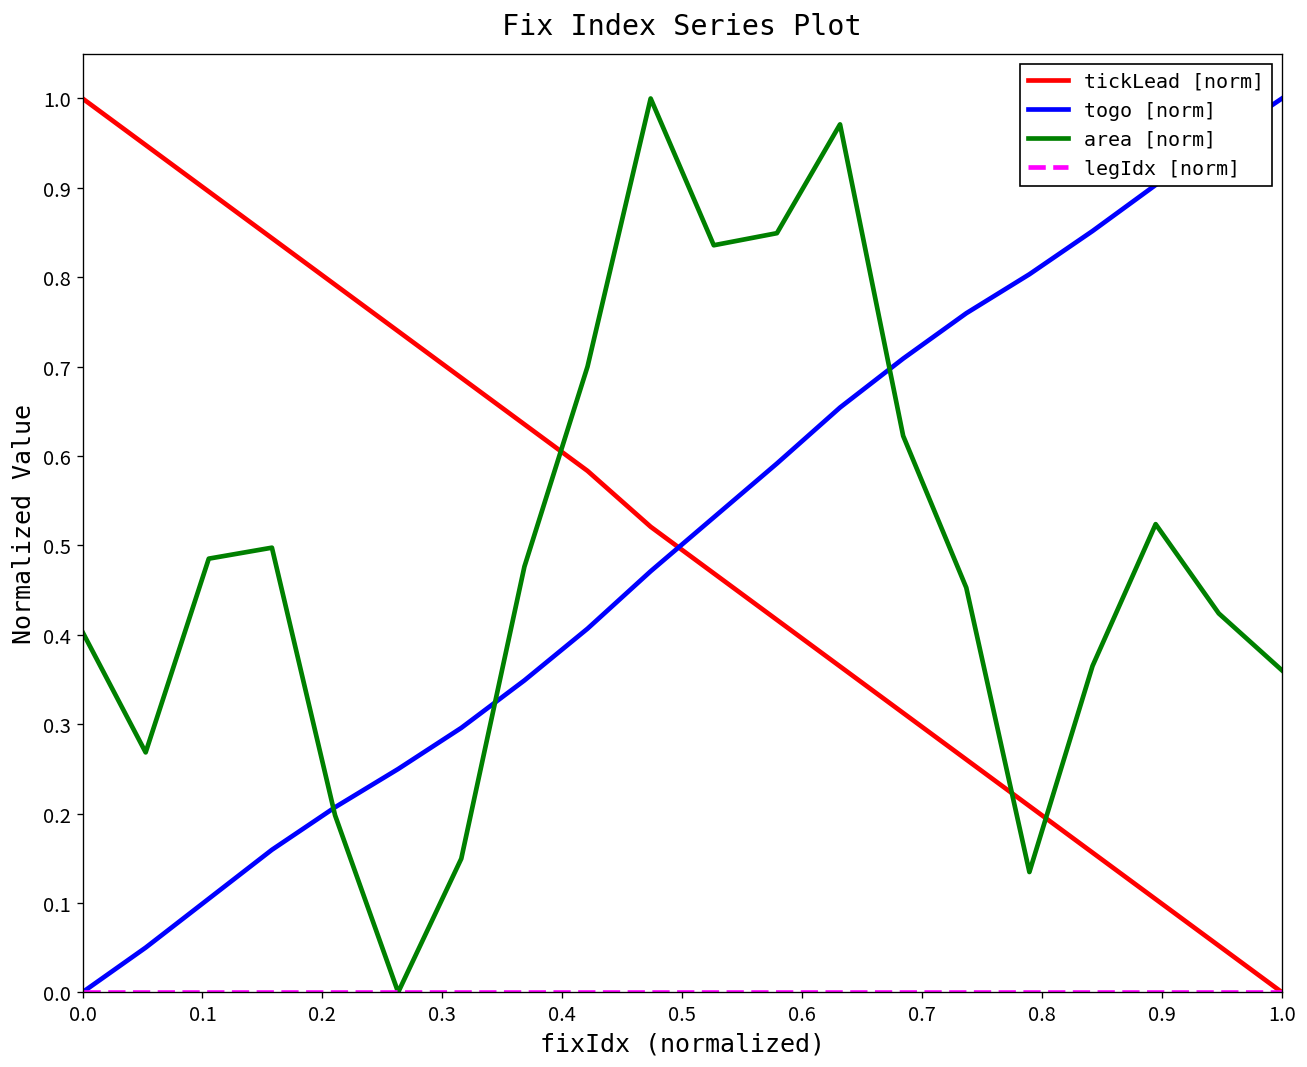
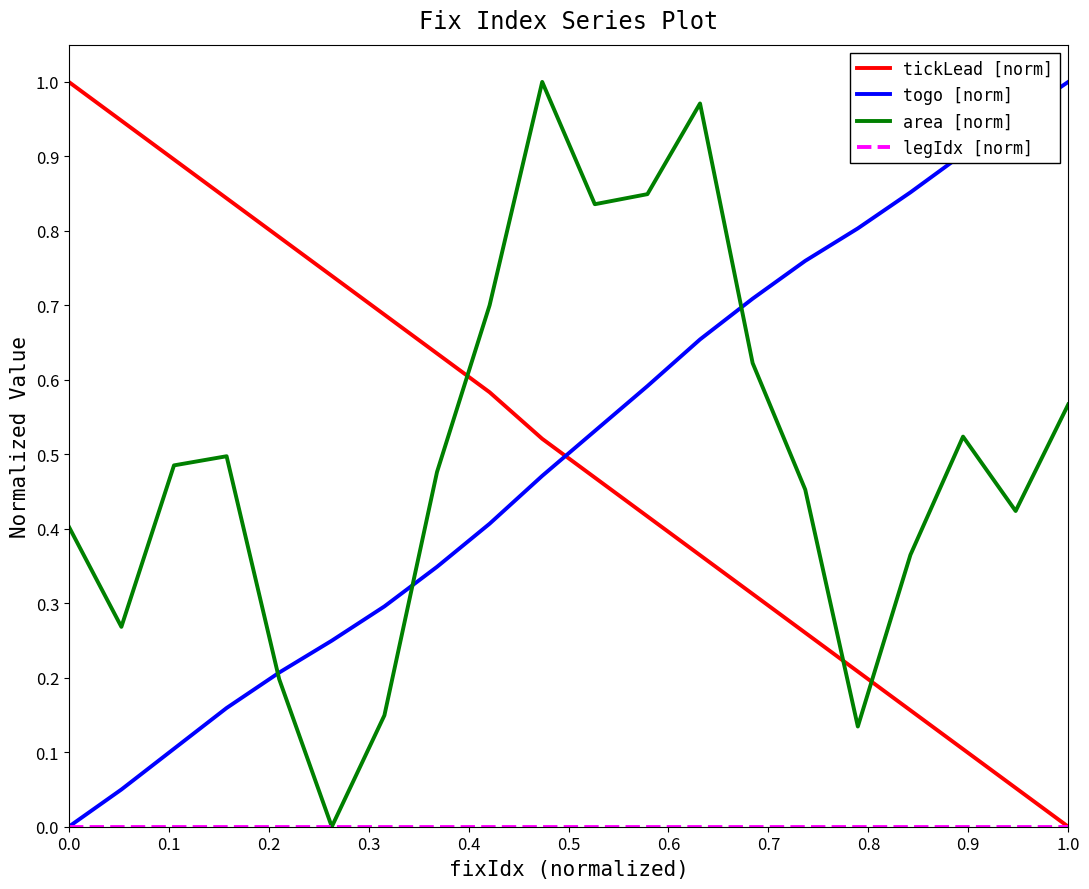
  {
    "tickLead [norm]": {
      "0.0": 1.00
    },
    "togo [norm]": {
      "1.0": 1.00
    },
    "area [norm]": {
      "0.0": 0.40,
-     "1.0": 0.36
+     "1.0": 0.57
    }
  }
